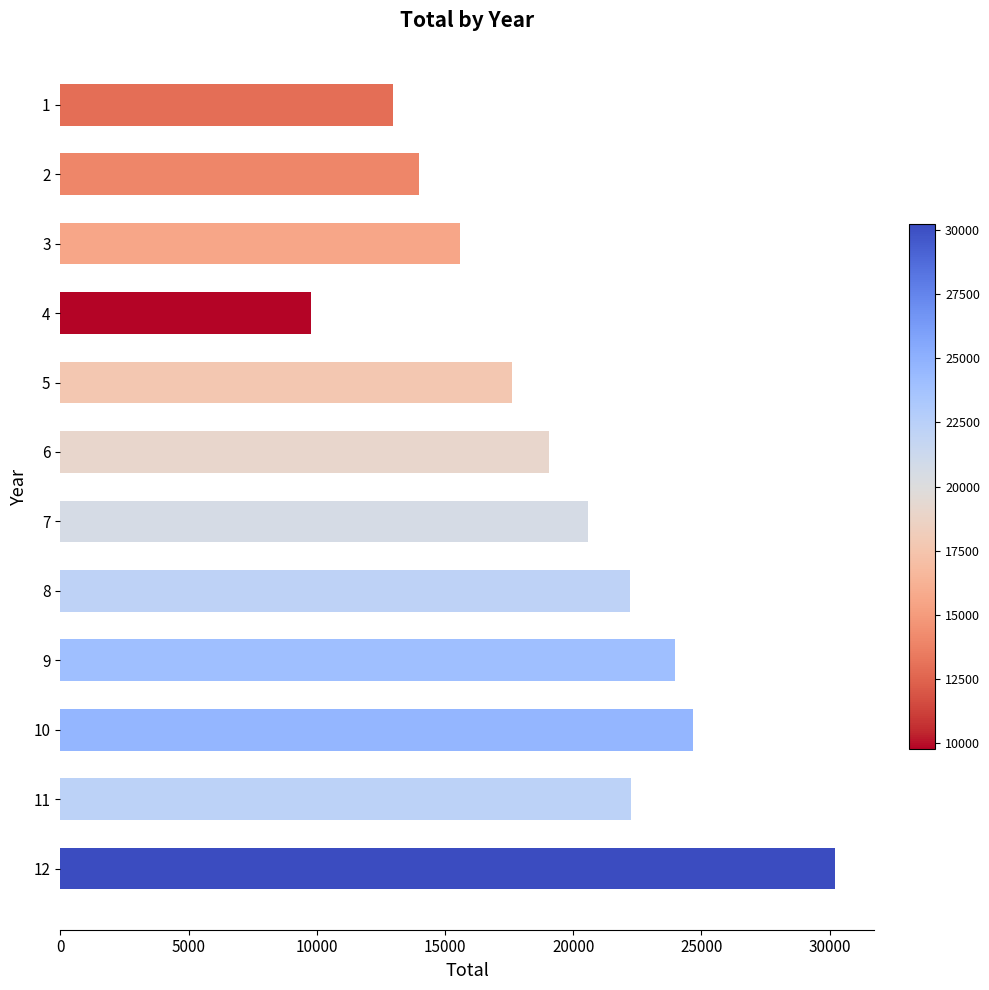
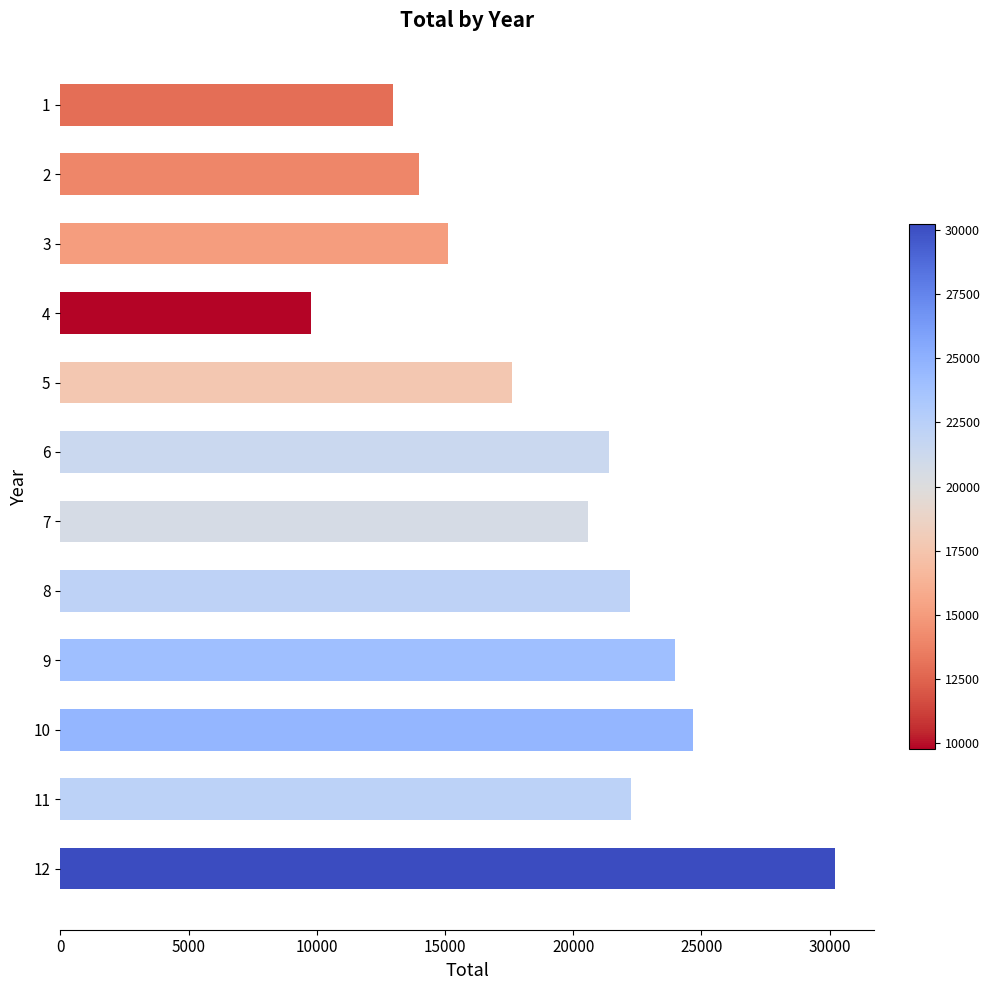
  {
    "1": 13000,
    "2": 14000,
-   "3": 15600,
+   "3": 15100,
    "4": 9800,
    "5": 17600,
-   "6": 19000,
+   "6": 21400,
    "7": 20600,
    "8": 22200,
    "9": 24000,
    "10": 24700,
    "11": 22300,
    "12": 30200
  }
